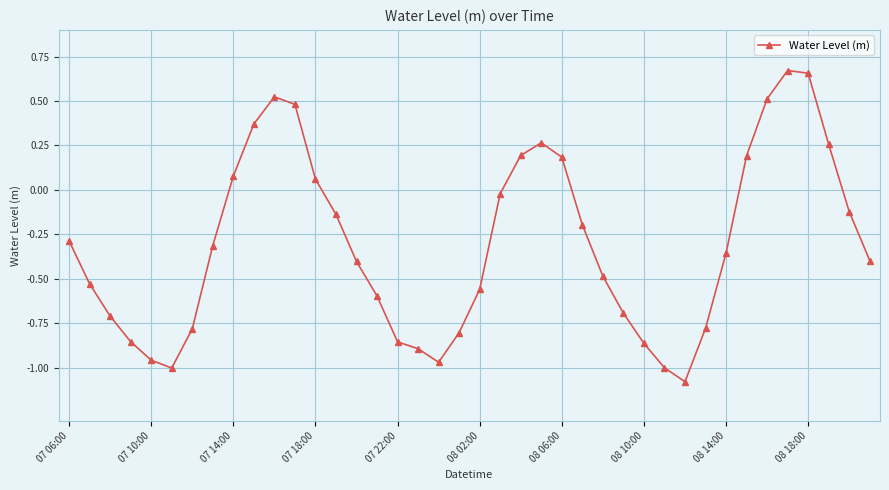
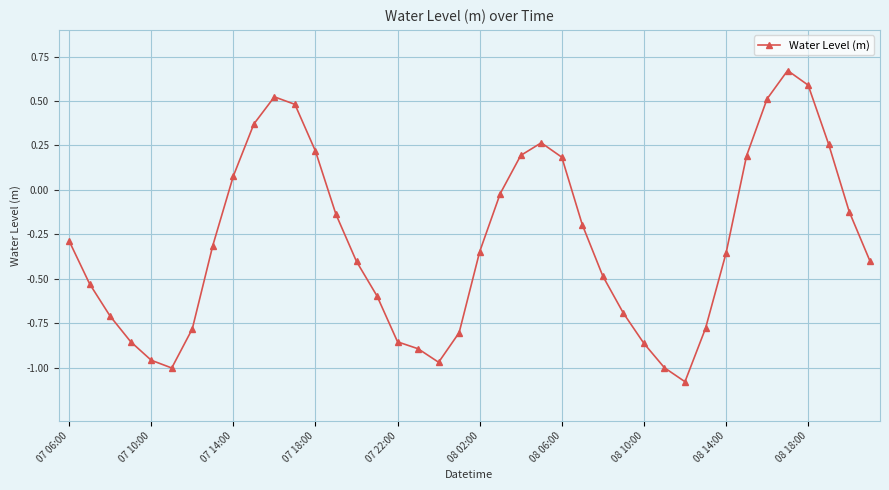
  {
    "07 06:00": -0.29,
    "07 10:00": -0.96,
    "07 14:00": 0.08,
-   "07 18:00": 0.06,
+   "07 18:00": 0.22,
    "07 22:00": -0.86,
-   "08 02:00": -0.56,
+   "08 02:00": -0.35,
    "08 06:00": 0.18,
    "08 10:00": -0.86,
    "08 14:00": -0.36,
-   "08 18:00": 0.66
+   "08 18:00": 0.59
  }
